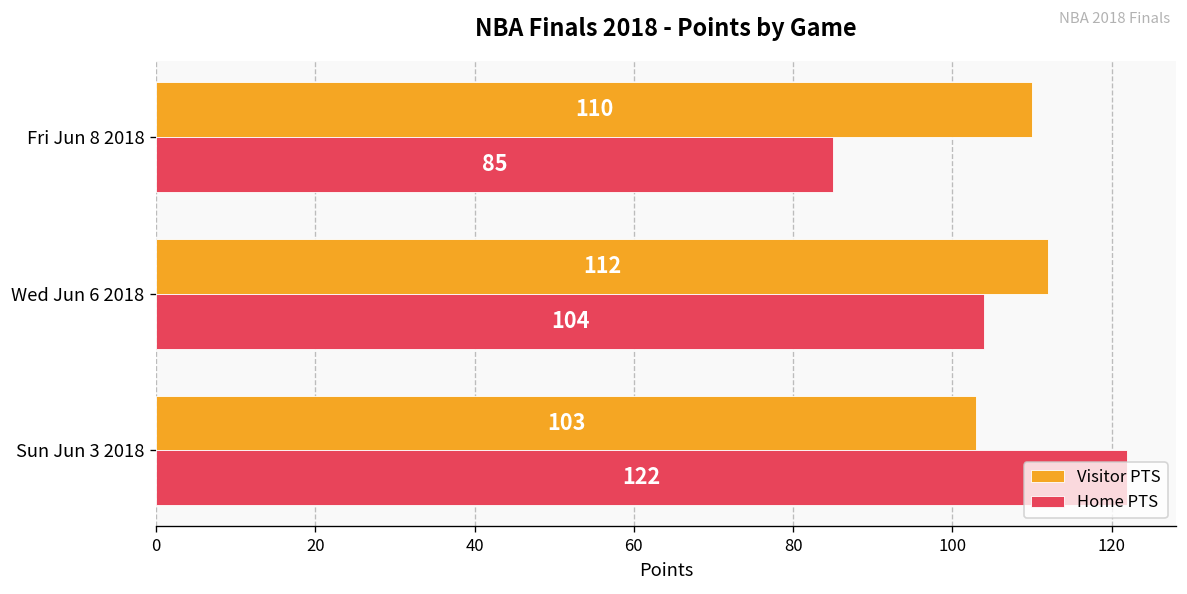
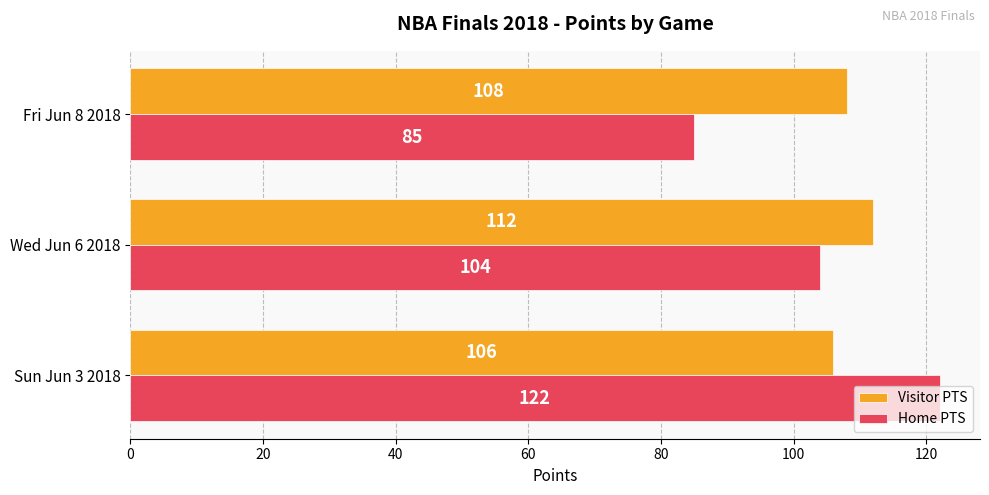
  {
    "Visitor PTS": {
-     "Fri Jun 8 2018": 110,
+     "Fri Jun 8 2018": 108,
      "Wed Jun 6 2018": 112,
-     "Sun Jun 3 2018": 103
+     "Sun Jun 3 2018": 106
    },
    "Home PTS": {
      "Fri Jun 8 2018": 85,
      "Wed Jun 6 2018": 104
    }
  }
